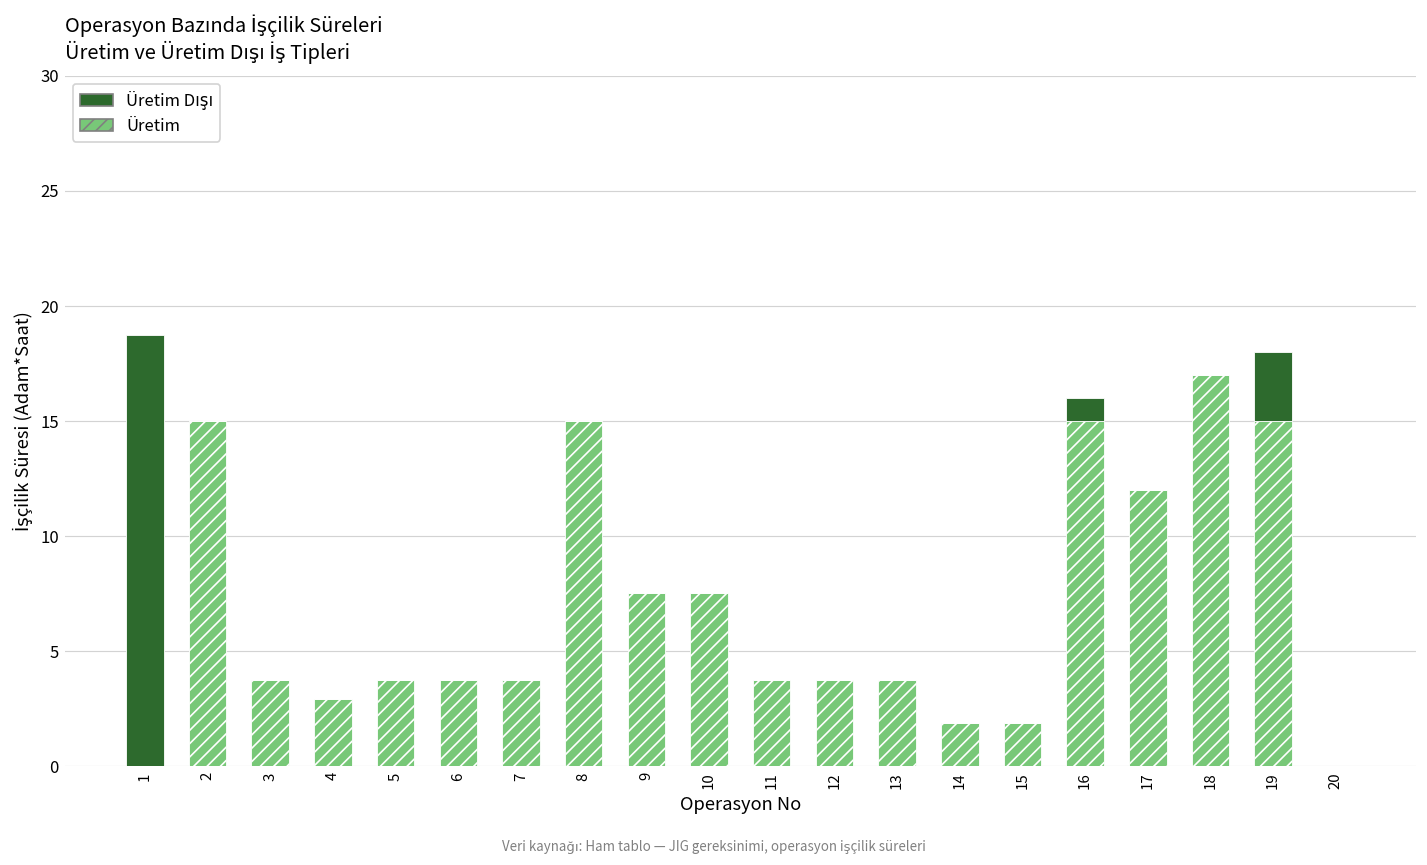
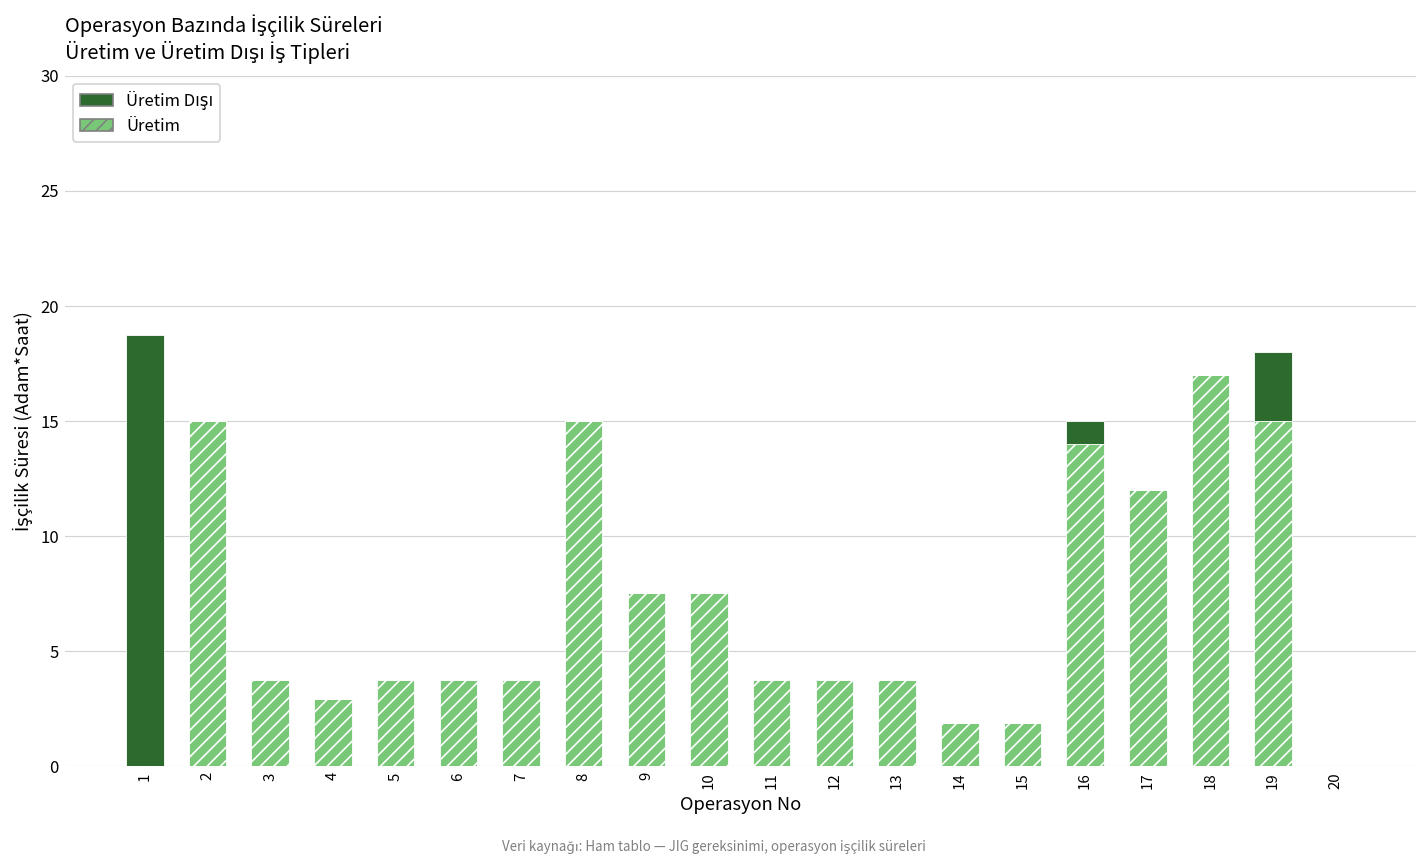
  {
    "Üretim": {
      "1": 0,
      "2": 15,
      "3": 3.8,
      "4": 3,
      "5": 3.8,
      "6": 3.8,
      "7": 3.8,
      "8": 15,
      "9": 7.5,
      "10": 7.5,
      "11": 3.8,
      "12": 3.8,
      "13": 3.8,
      "14": 2,
      "15": 2,
-     "16": 15,
+     "16": 14,
      "17": 12,
      "18": 17,
      "19": 15,
      "20": 0
    },
    "Üretim Dışı": {
      "1": 18.8,
      "2": 0,
      "3": 0,
      "4": 0,
      "5": 0,
      "6": 0,
      "7": 0,
      "8": 0,
      "9": 0,
      "10": 0,
      "11": 0,
      "12": 0,
      "13": 0,
      "14": 0,
      "15": 0,
      "16": 1,
      "17": 0,
      "18": 0,
      "19": 3,
      "20": 0
    }
  }
